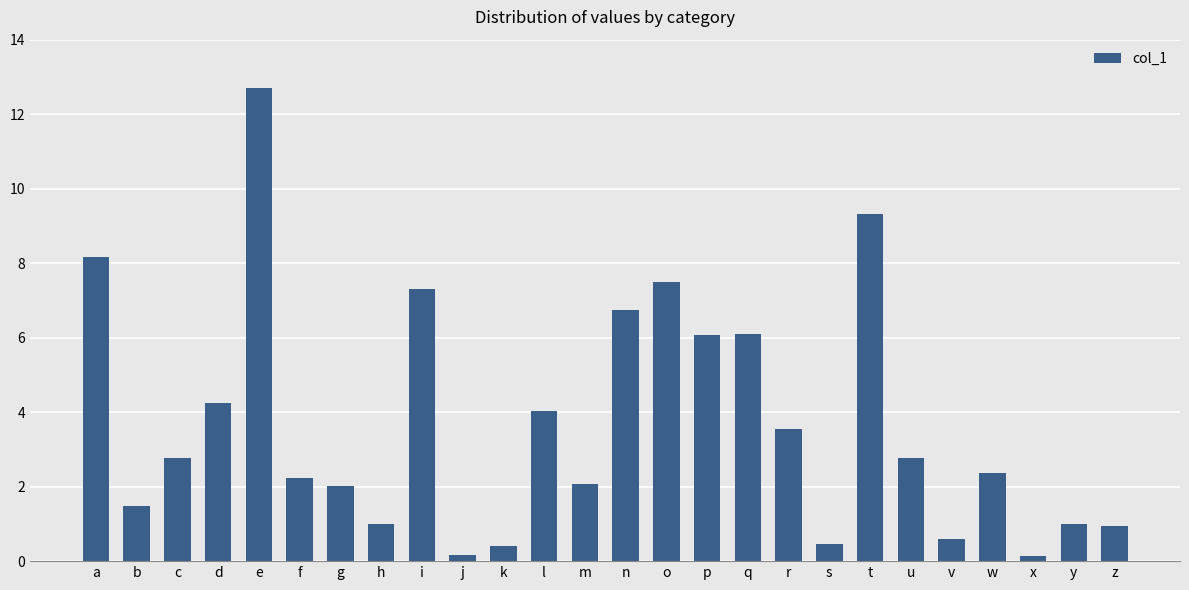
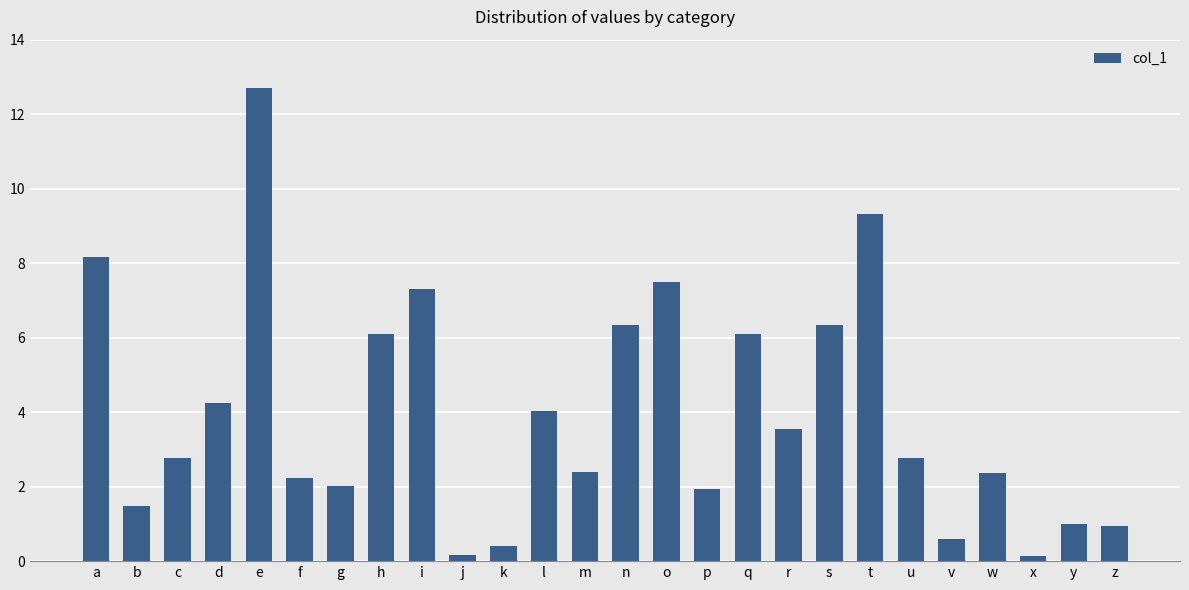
  {
    "a": 8.2,
    "b": 1.5,
    "c": 2.8,
    "d": 4.3,
    "e": 12.7,
    "f": 2.2,
    "g": 2.0,
-   "h": 1.0,
+   "h": 6.1,
    "i": 7.3,
    "j": 0.2,
    "k": 0.4,
    "l": 4.0,
-   "m": 2.1,
-   "n": 6.7,
+   "m": 2.4,
+   "n": 6.4,
    "o": 7.5,
-   "p": 6.1,
+   "p": 1.9,
    "q": 6.1,
    "r": 3.6,
-   "s": 0.4,
+   "s": 6.3,
    "t": 9.3,
    "u": 2.8,
    "v": 0.6,
    "w": 2.4,
    "x": 0.2,
    "y": 1.0,
    "z": 0.9
  }
